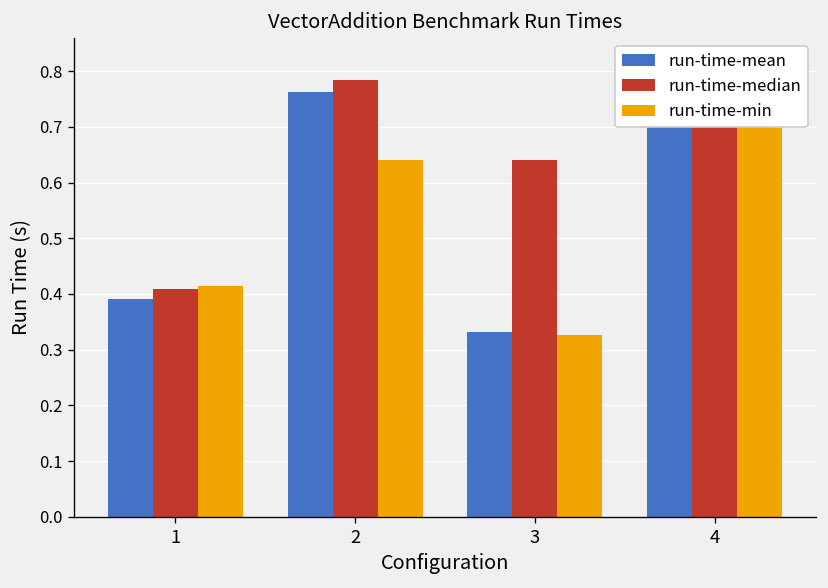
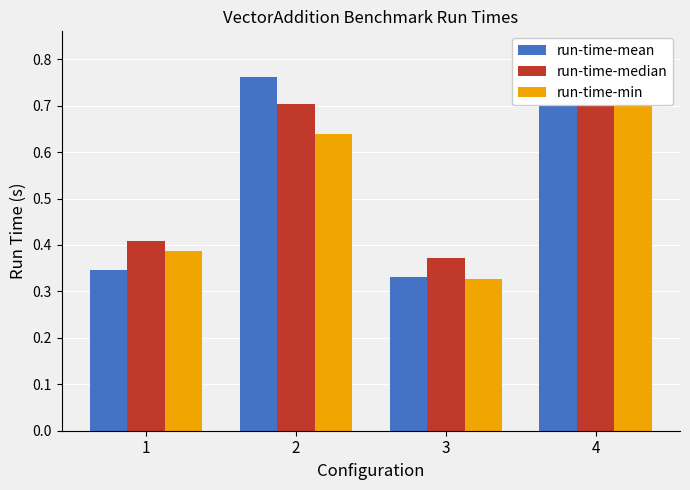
  {
    "run-time-mean": {
-     "1": 0.39,
+     "1": 0.35,
      "2": 0.76,
      "3": 0.33
    },
    "run-time-median": {
      "1": 0.41,
-     "2": 0.78,
-     "3": 0.64
+     "2": 0.70,
+     "3": 0.37
    },
    "run-time-min": {
-     "1": 0.41,
+     "1": 0.39,
      "2": 0.64,
      "3": 0.33
    }
  }
